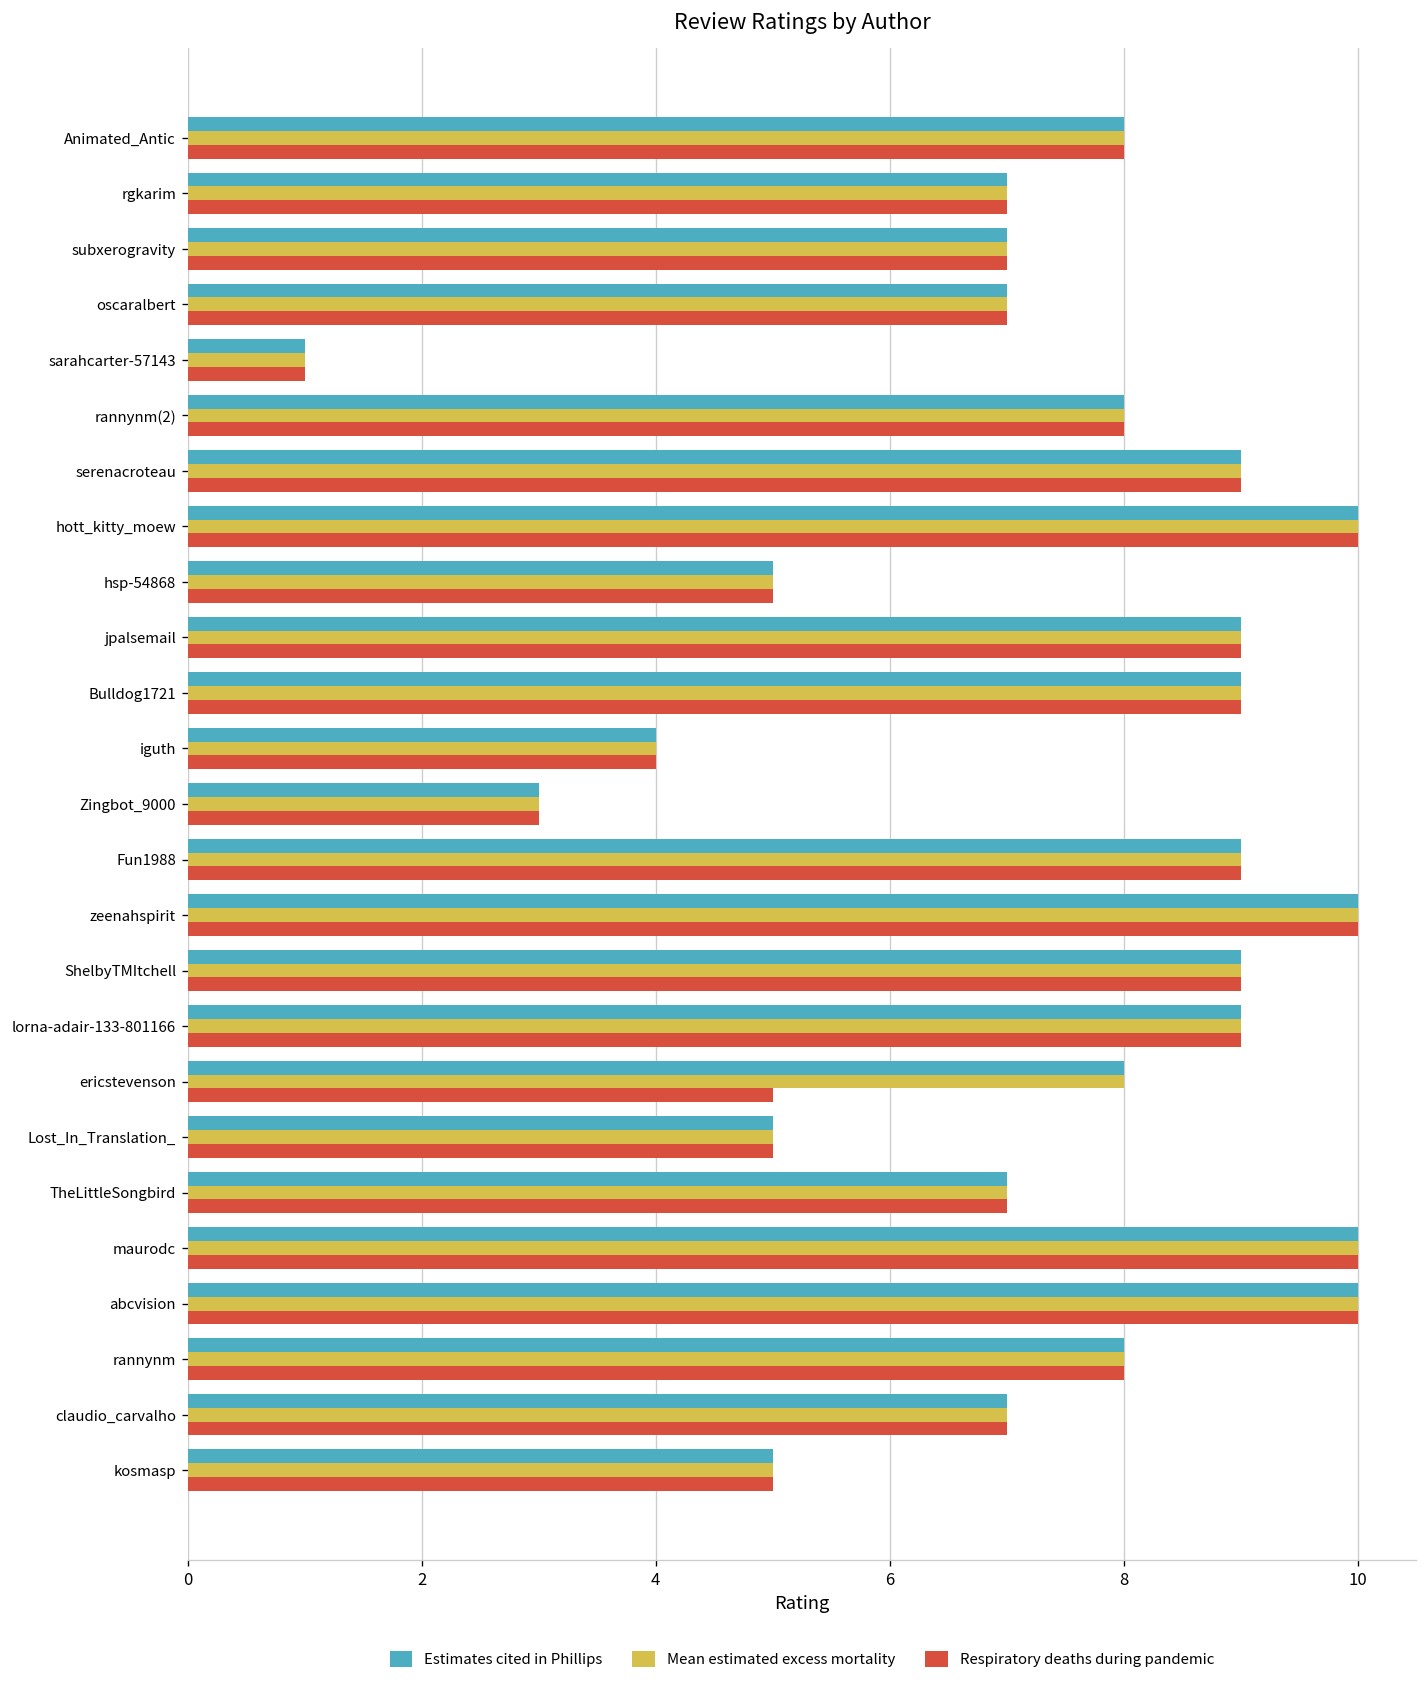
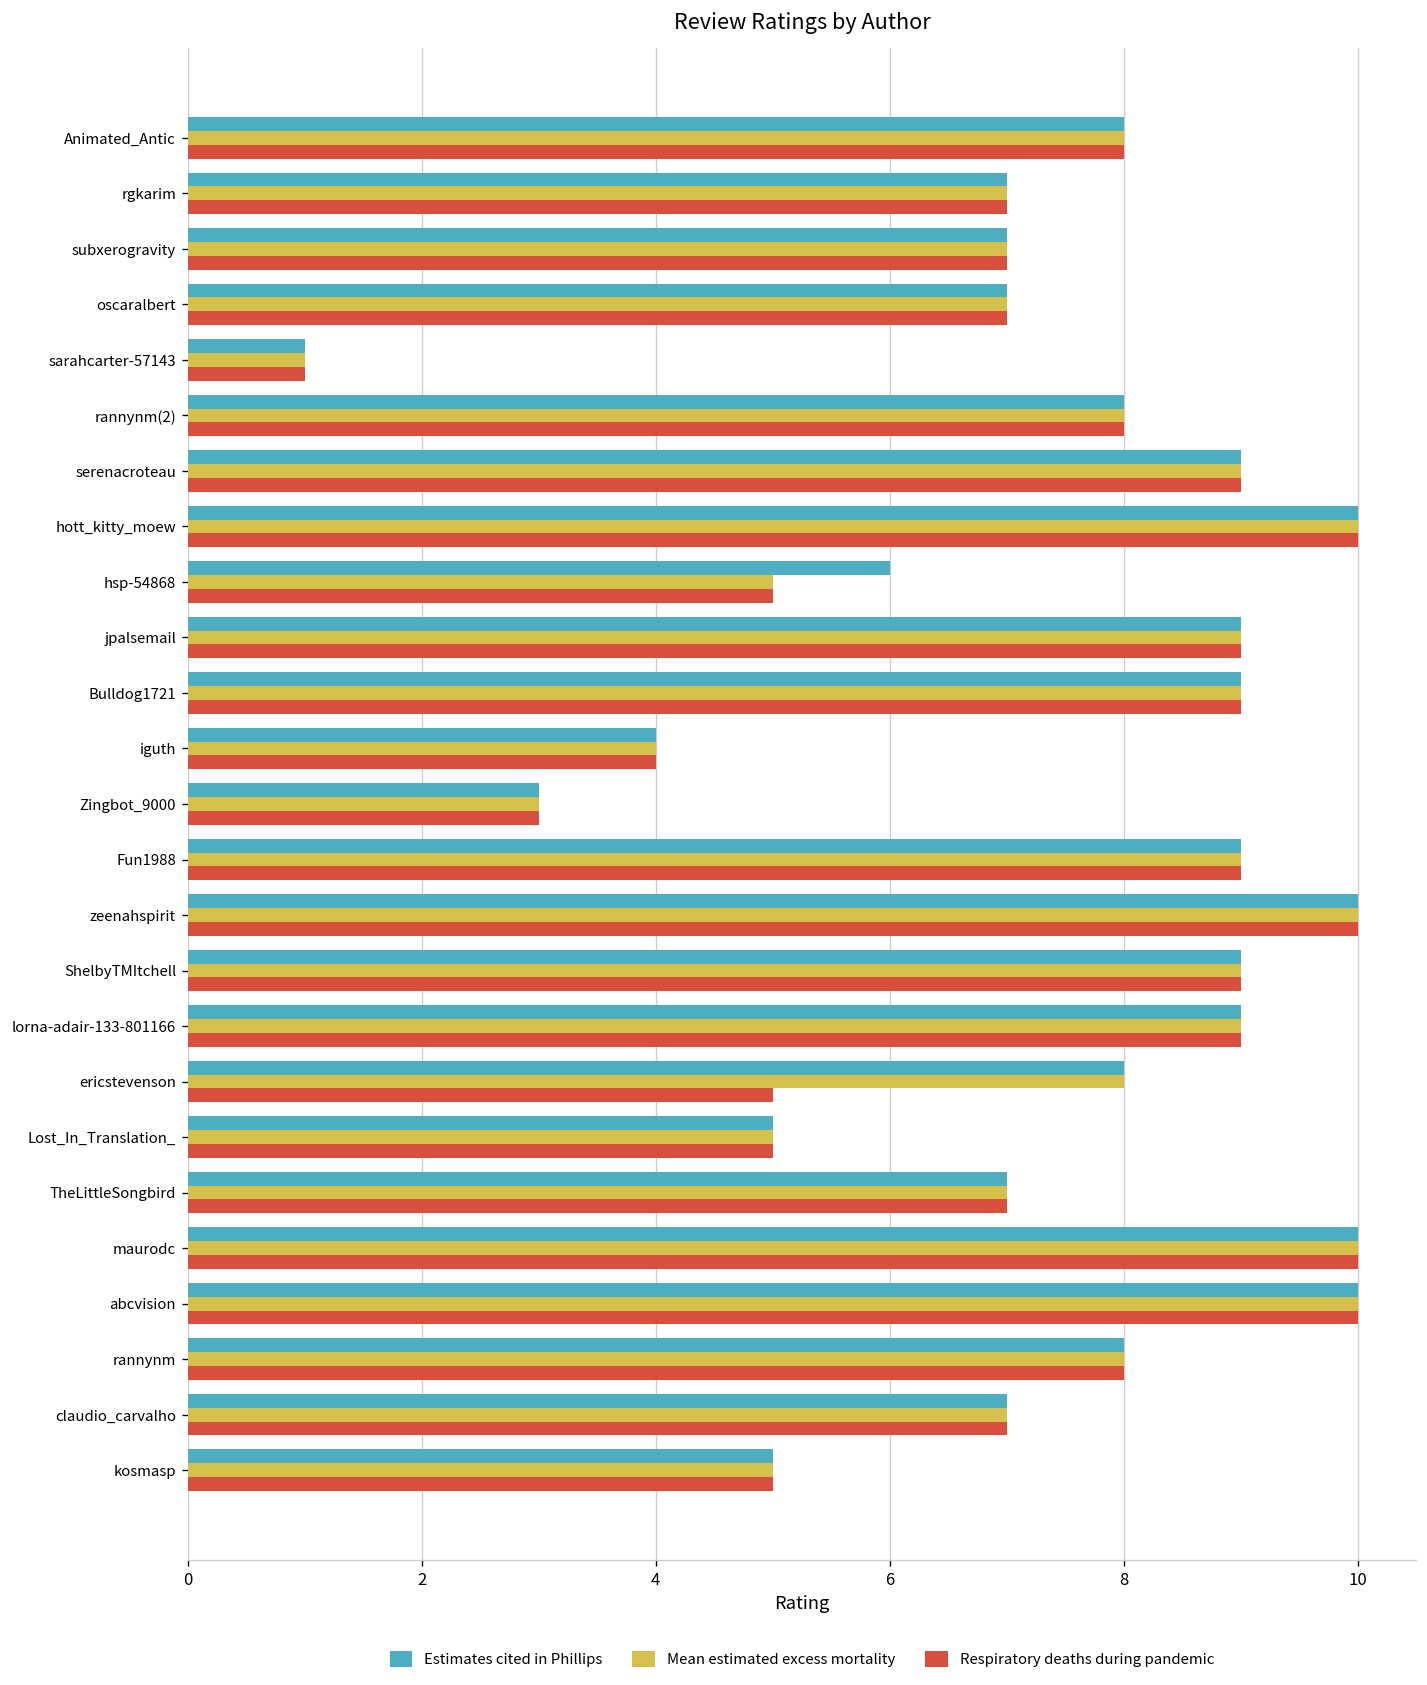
  {
    "Estimates cited in Phillips": {
      "Animated_Antic": 8,
      "rgkarim": 7,
      "subxerogravity": 7,
      "oscaralbert": 7,
      "sarahcarter-57143": 1,
      "rannynm(2)": 8,
      "serenacroteau": 9,
      "hott_kitty_moew": 10,
-     "hsp-54868": 5,
+     "hsp-54868": 6,
      "jpalsemail": 9,
      "Bulldog1721": 9,
      "iguth": 4,
      "Zingbot_9000": 3,
      "Fun1988": 9,
      "zeenahspirit": 10,
      "ShelbyTMItchell": 9,
      "lorna-adair-133-801166": 9,
      "ericstevenson": 8,
      "Lost_In_Translation_": 5,
      "TheLittleSongbird": 7,
      "maurodc": 10,
      "abcvision": 10,
      "rannynm": 8,
      "claudio_carvalho": 7,
      "kosmasp": 5
    },
    "Mean estimated excess mortality": {
      "Animated_Antic": 8,
      "rgkarim": 7,
      "subxerogravity": 7,
      "oscaralbert": 7,
      "sarahcarter-57143": 1,
      "rannynm(2)": 8,
      "serenacroteau": 9,
      "hott_kitty_moew": 10,
      "hsp-54868": 5,
      "jpalsemail": 9,
      "Bulldog1721": 9,
      "iguth": 4,
      "Zingbot_9000": 3,
      "Fun1988": 9,
      "zeenahspirit": 10,
      "ShelbyTMItchell": 9,
      "lorna-adair-133-801166": 9,
      "ericstevenson": 8,
      "Lost_In_Translation_": 5,
      "TheLittleSongbird": 7,
      "maurodc": 10,
      "abcvision": 10,
      "rannynm": 8,
      "claudio_carvalho": 7,
      "kosmasp": 5
    },
    "Respiratory deaths during pandemic": {
      "Animated_Antic": 8,
      "rgkarim": 7,
      "subxerogravity": 7,
      "oscaralbert": 7,
      "sarahcarter-57143": 1,
      "rannynm(2)": 8,
      "serenacroteau": 9,
      "hott_kitty_moew": 10,
      "hsp-54868": 5,
      "jpalsemail": 9,
      "Bulldog1721": 9,
      "iguth": 4,
      "Zingbot_9000": 3,
      "Fun1988": 9,
      "zeenahspirit": 10,
      "ShelbyTMItchell": 9,
      "lorna-adair-133-801166": 9,
      "ericstevenson": 5,
      "Lost_In_Translation_": 5,
      "TheLittleSongbird": 7,
      "maurodc": 10,
      "abcvision": 10,
      "rannynm": 8,
      "claudio_carvalho": 7,
      "kosmasp": 5
    }
  }
